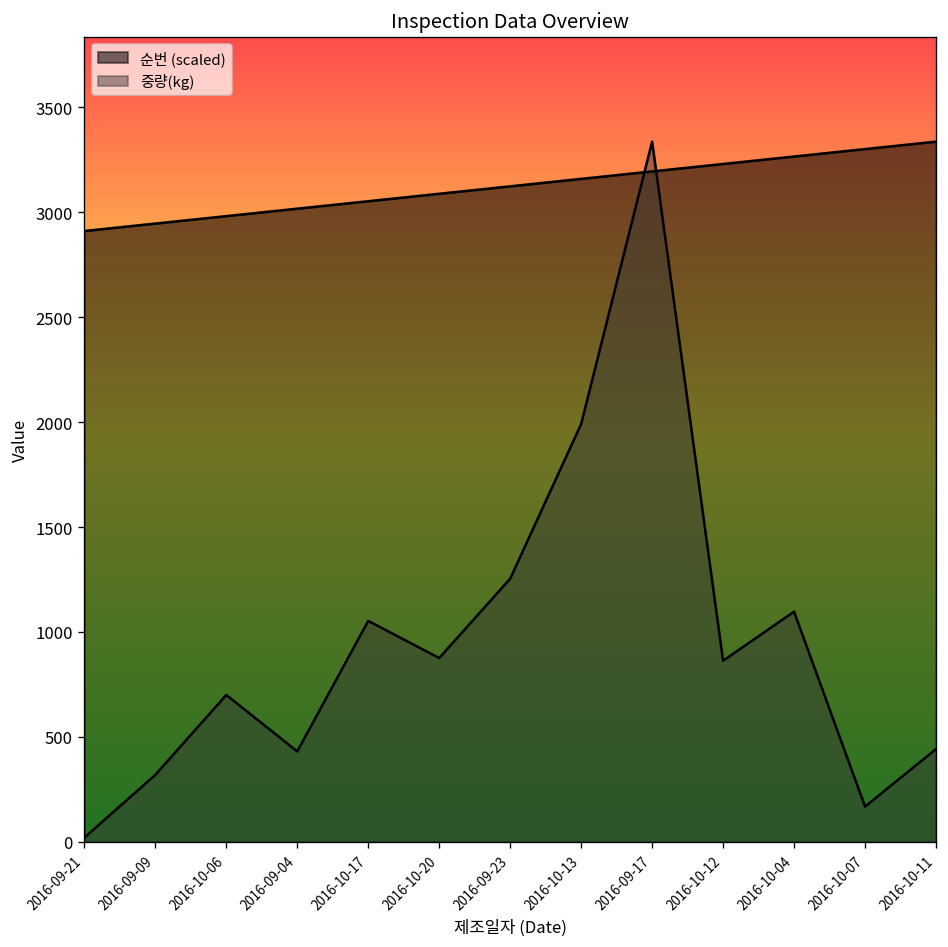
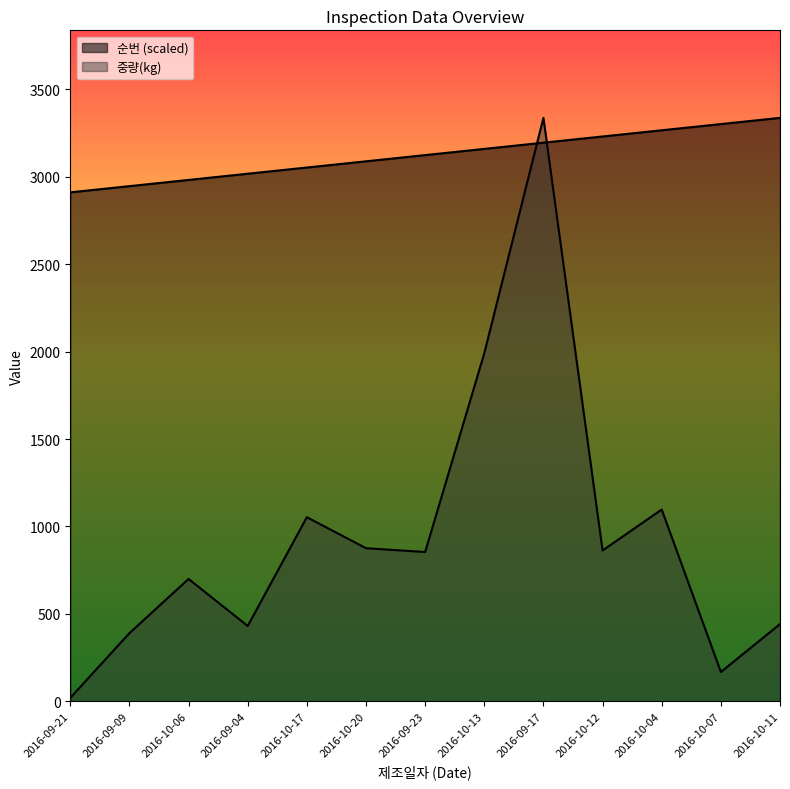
  {
    "순번 (scaled)": {
      "2016-09-21": 2910,
      "2016-09-09": 2950,
      "2016-10-06": 2980,
      "2016-09-04": 3020,
      "2016-10-17": 3050,
      "2016-10-20": 3090,
      "2016-09-23": 3120,
      "2016-10-13": 3160,
      "2016-09-17": 3200,
      "2016-10-12": 3230,
      "2016-10-04": 3270,
      "2016-10-07": 3300,
      "2016-10-11": 3340
    },
    "중량(kg)": {
      "2016-09-21": 20,
-     "2016-09-09": 320,
+     "2016-09-09": 390,
      "2016-10-06": 700,
      "2016-09-04": 430,
      "2016-10-17": 1050,
      "2016-10-20": 880,
-     "2016-09-23": 1250,
+     "2016-09-23": 850,
      "2016-10-13": 1990,
      "2016-09-17": 3340,
      "2016-10-12": 860,
      "2016-10-04": 1100,
      "2016-10-07": 170,
      "2016-10-11": 440
    }
  }
